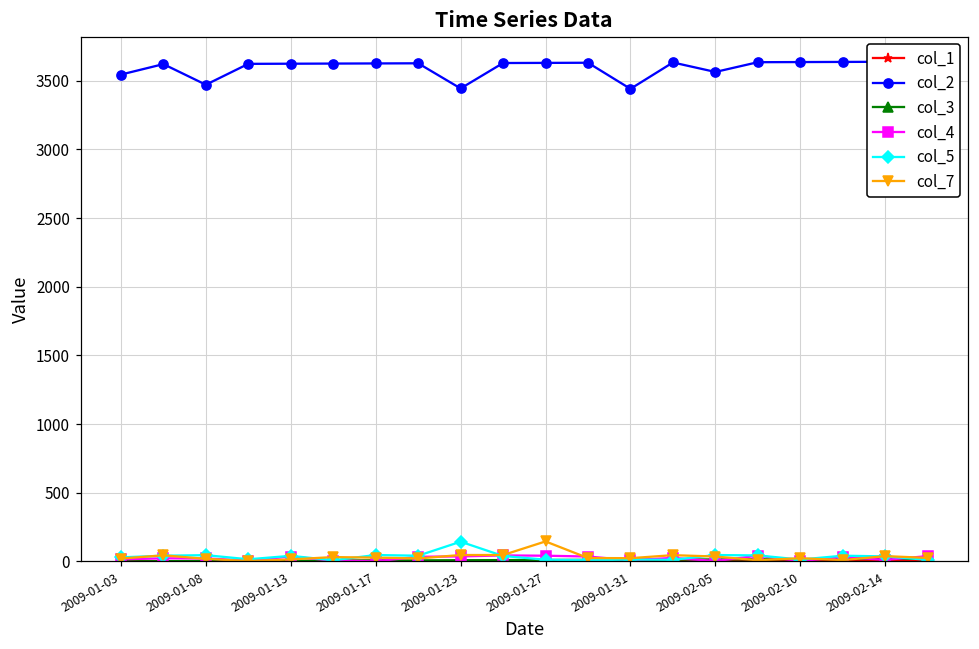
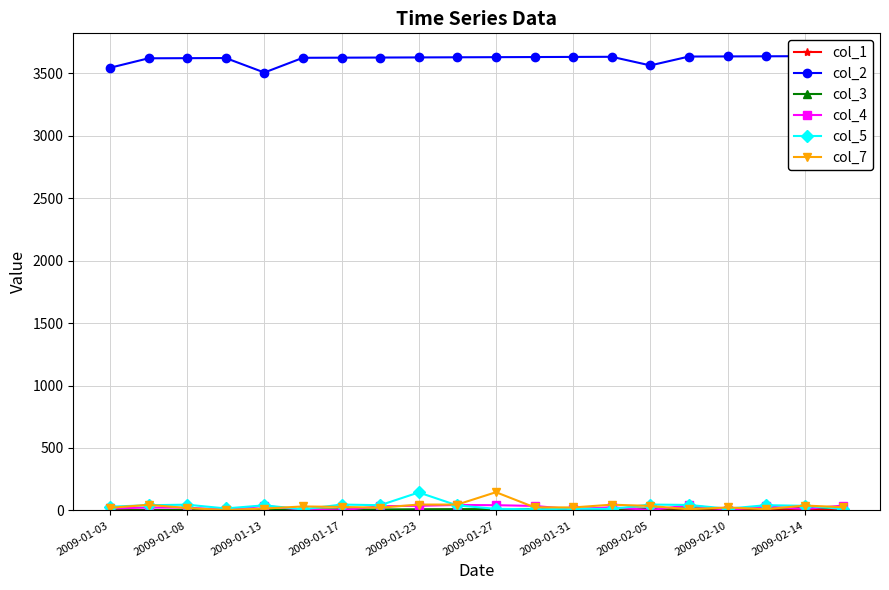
  {
    "col_2": {
      "2009-01-03": 3540,
-     "2009-01-08": 3470,
-     "2009-01-13": 3620,
+     "2009-01-08": 3620,
+     "2009-01-13": 3510,
      "2009-01-17": 3630,
-     "2009-01-23": 3440,
+     "2009-01-23": 3630,
      "2009-01-27": 3630,
-     "2009-01-31": 3440,
+     "2009-01-31": 3630,
      "2009-02-05": 3560,
      "2009-02-10": 3640
    },
    "col_4": {
      "2009-01-27": 40
    },
    "col_5": {
      "2009-01-08": 50,
      "2009-01-23": 140
    },
    "col_7": {
      "2009-01-27": 150
    }
  }
